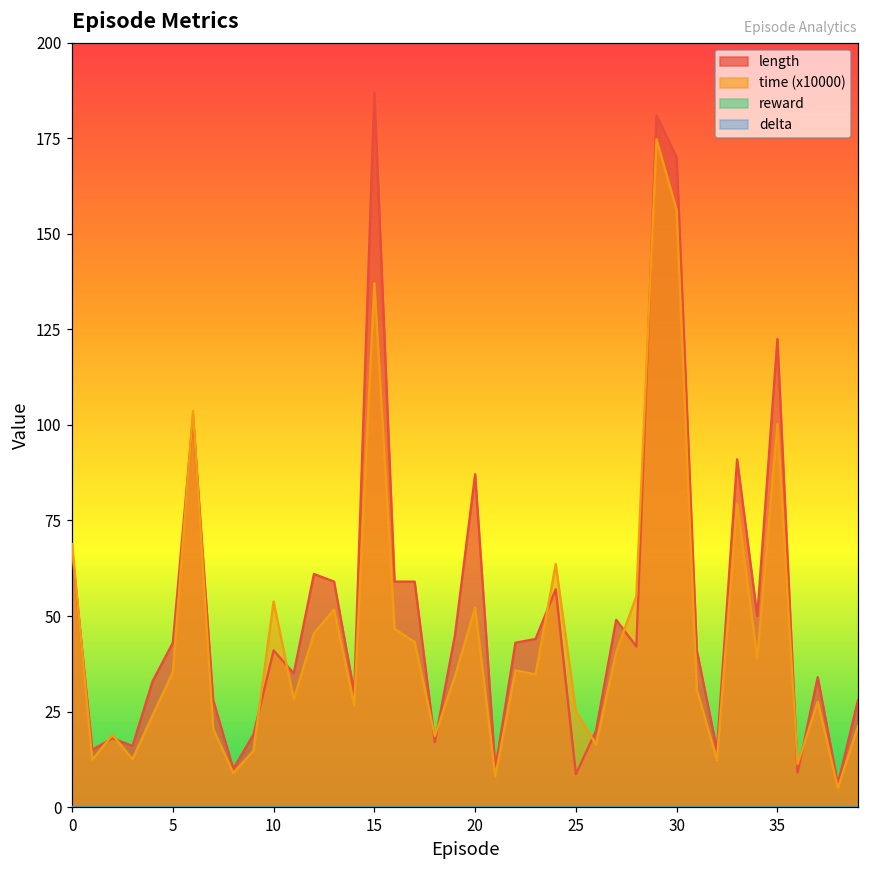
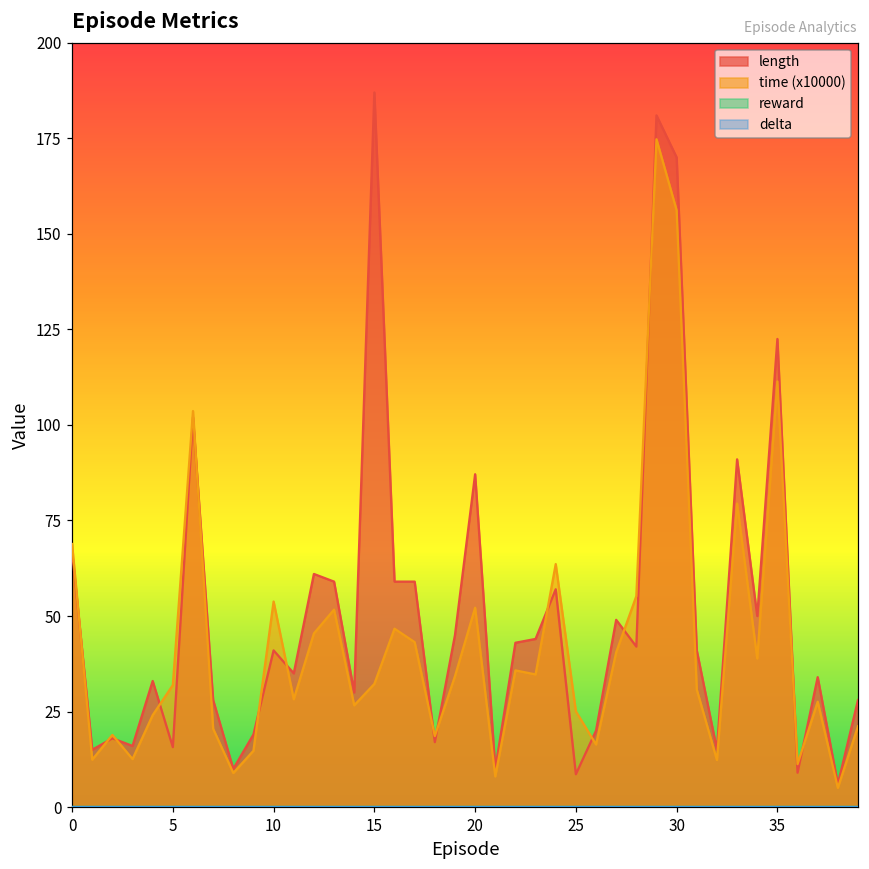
  {
    "length": {
      "0": 67,
-     "5": 43,
+     "5": 16,
      "10": 41,
      "15": 187,
      "20": 87,
      "25": 9,
      "30": 170,
      "35": 123
    },
    "time (x10000)": {
      "0": 69,
-     "5": 35,
+     "5": 32,
      "10": 54,
-     "15": 137,
+     "15": 32,
      "20": 52,
      "25": 25,
      "30": 156,
-     "35": 100
+     "35": 111
    },
    "delta": {
      "0": 0,
      "5": 0,
      "10": 0,
      "15": 0,
      "20": 0,
      "25": 0,
      "30": 0,
      "35": 0
    }
  }
